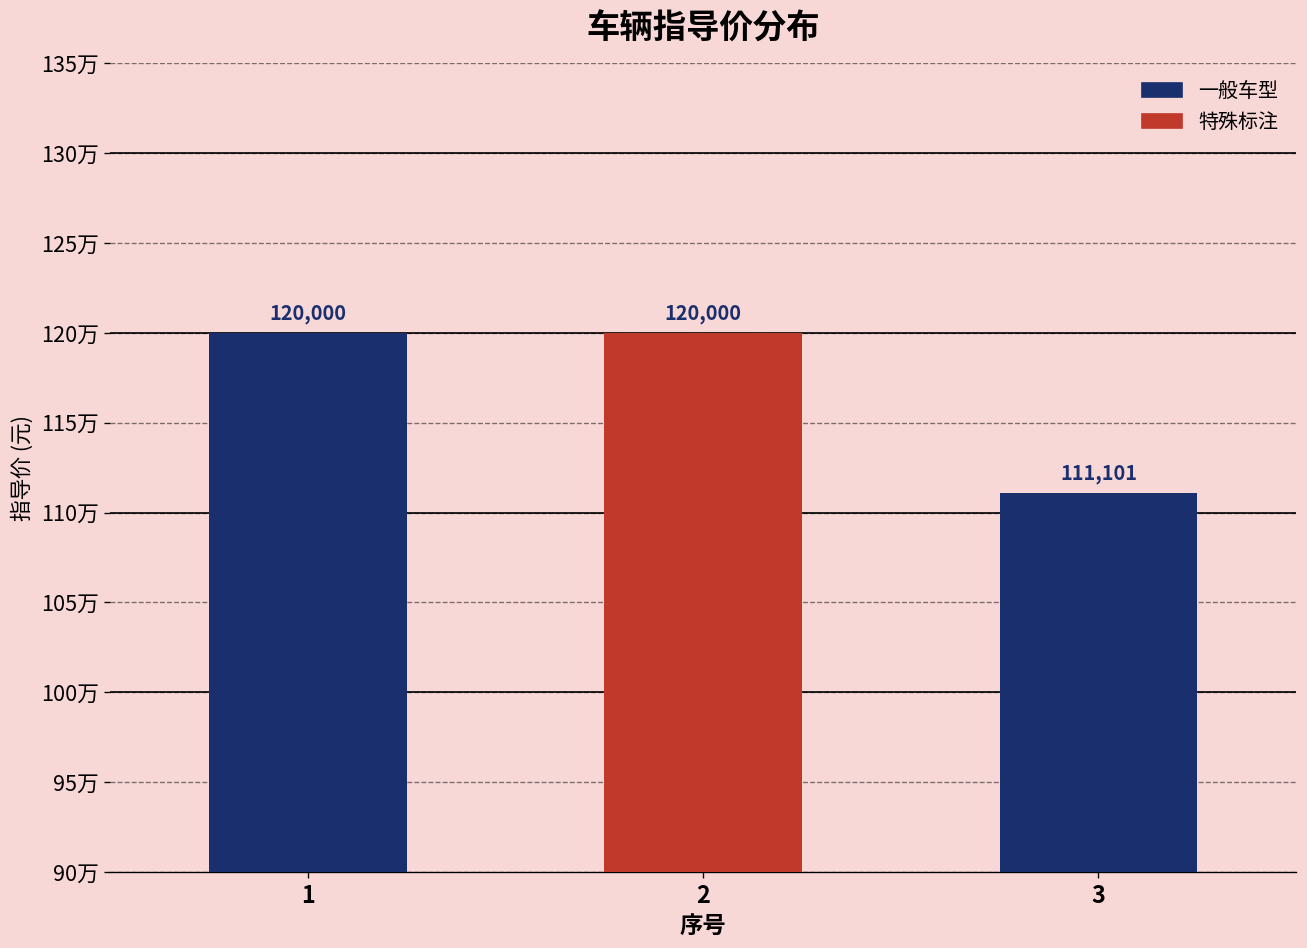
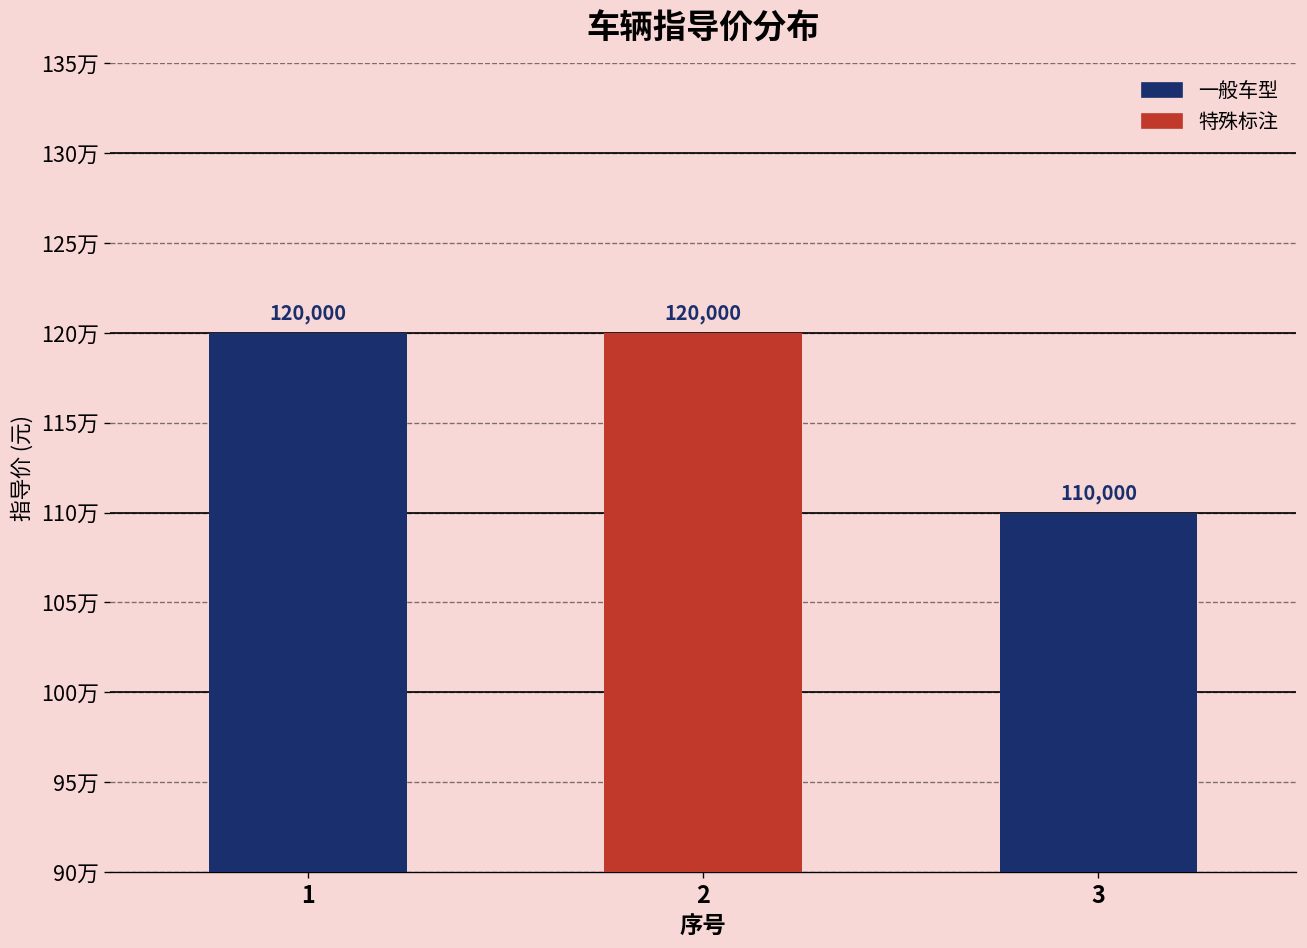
  {
    "1": "120,000",
    "2": "120,000",
-   "3": "111,101"
+   "3": "110,000"
  }
